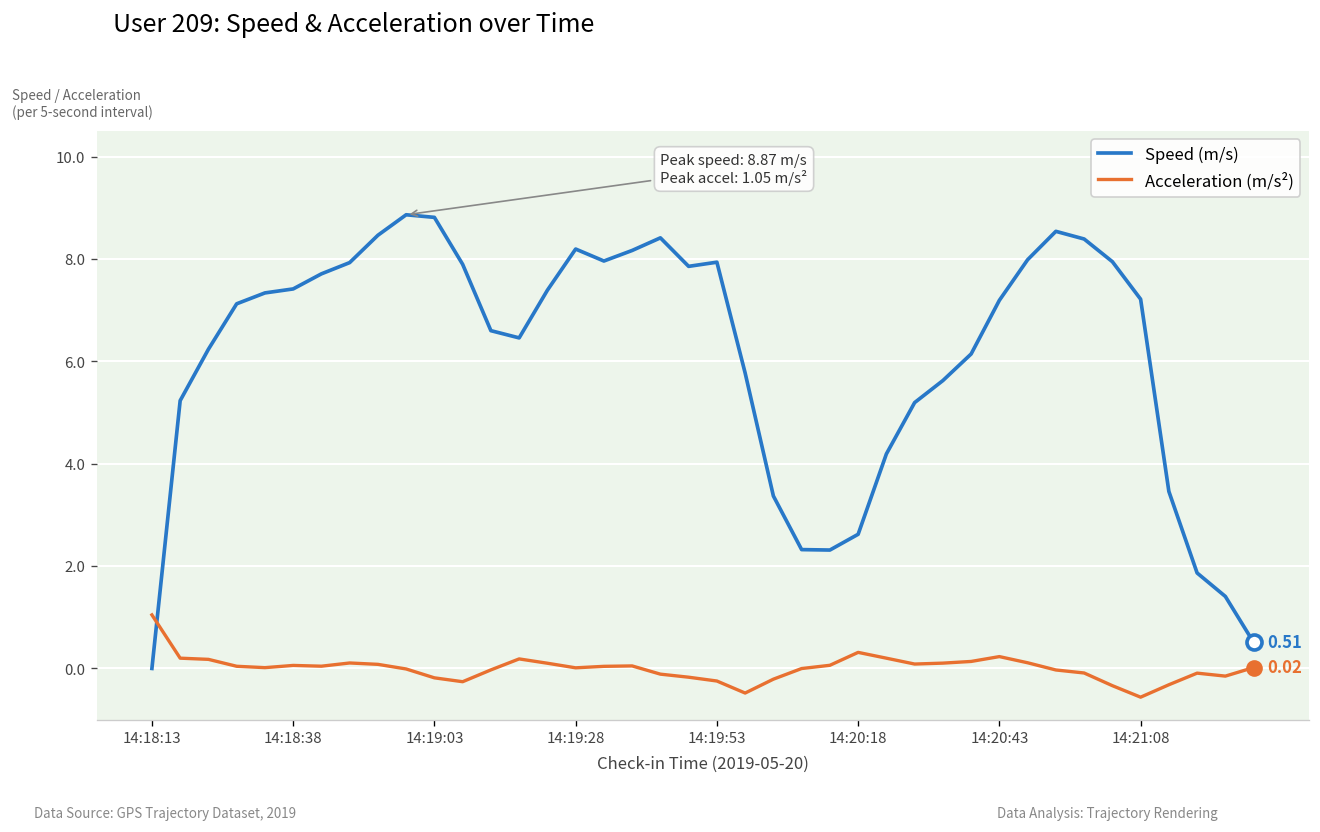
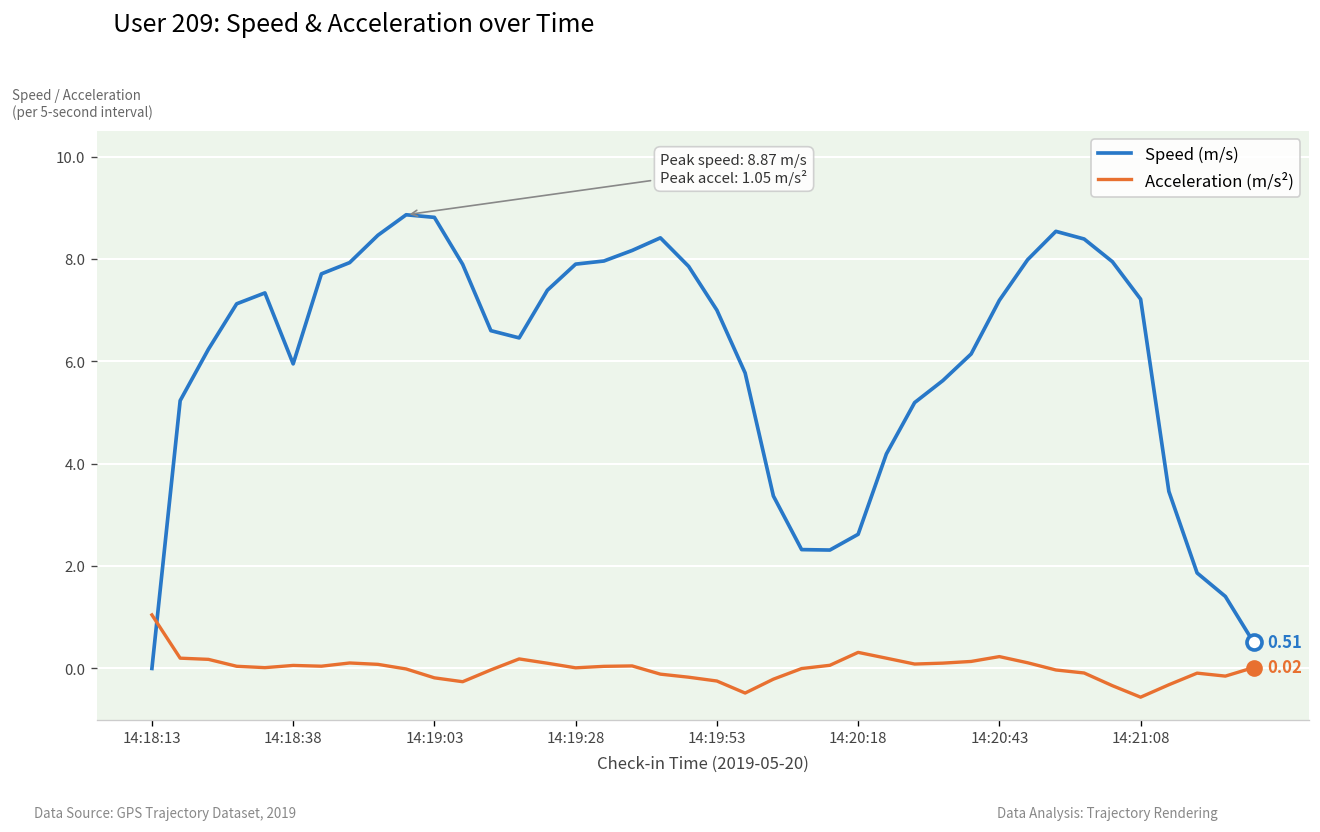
  {
    "Speed (m/s)": {
      "14:18:13": 0.0,
-     "14:18:38": 7.4,
-     "14:19:28": 8.2,
-     "14:19:53": 7.9,
+     "14:18:38": 6.0,
+     "14:19:28": 7.9,
+     "14:19:53": 7.0,
      "14:20:18": 2.6,
      "14:20:43": 7.2,
      "14:21:08": 7.2
    }
  }
